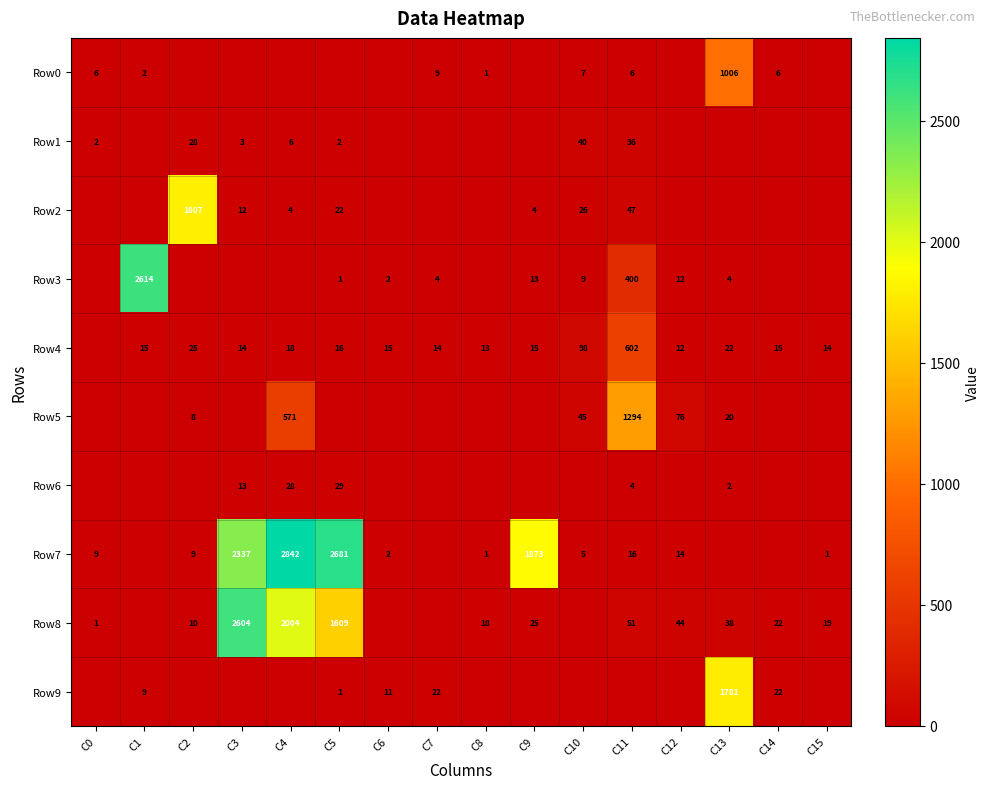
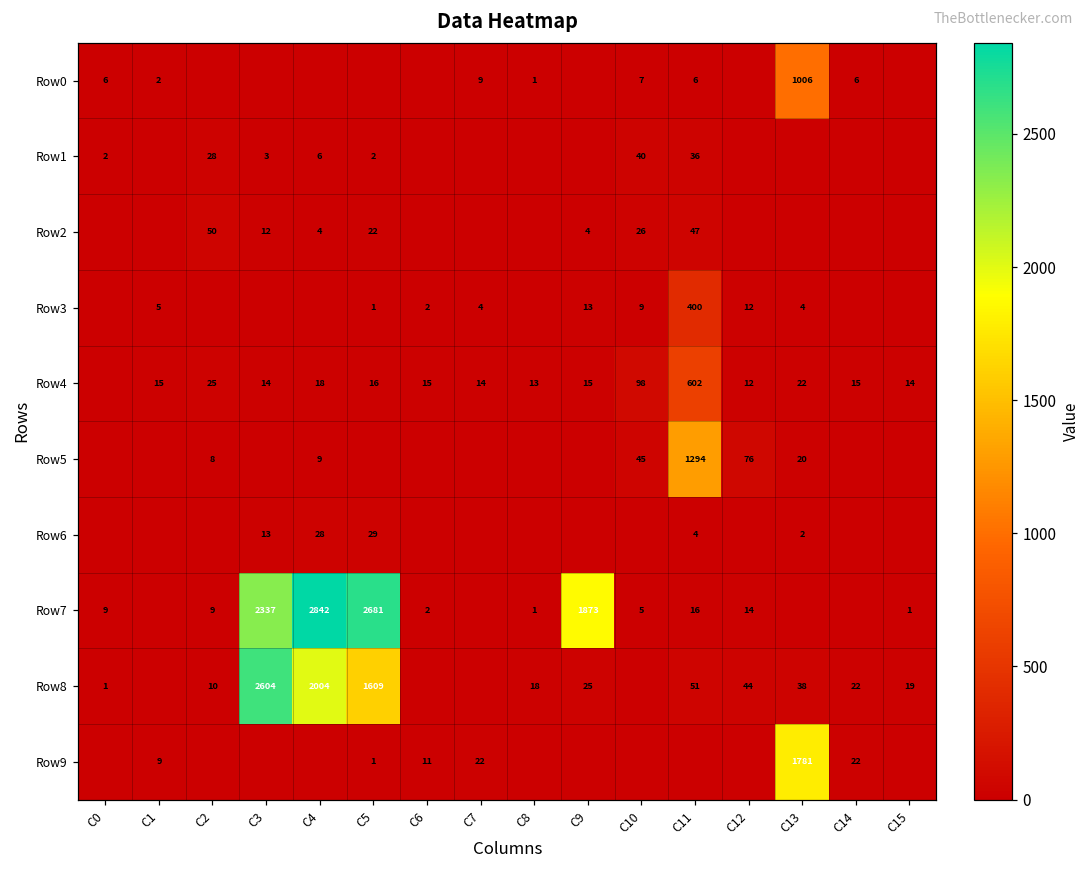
  {
    "Row0": {
      "C0": 6,
      "C1": 2,
      "C7": 9,
      "C8": 1,
      "C10": 7,
      "C11": 6,
      "C13": 1006,
      "C14": 6
    },
    "Row1": {
      "C0": 2,
      "C2": 28,
      "C3": 3,
      "C4": 6,
      "C5": 2,
      "C10": 40,
      "C11": 36
    },
    "Row2": {
-     "C2": 1807,
+     "C2": 50,
      "C3": 12,
      "C4": 4,
      "C5": 22,
      "C9": 4,
      "C10": 26,
      "C11": 47
    },
    "Row3": {
-     "C1": 2614,
+     "C1": 5,
      "C5": 1,
      "C6": 2,
      "C7": 4,
      "C9": 13,
      "C10": 9,
      "C11": 400,
      "C12": 12,
      "C13": 4
    },
    "Row4": {
      "C1": 15,
      "C2": 25,
      "C3": 14,
      "C4": 18,
      "C5": 16,
      "C6": 15,
      "C7": 14,
      "C8": 13,
      "C9": 15,
      "C10": 98,
      "C11": 602,
      "C12": 12,
      "C13": 22,
      "C14": 15,
      "C15": 14
    },
    "Row5": {
      "C2": 8,
-     "C4": 571,
+     "C4": 9,
      "C10": 45,
      "C11": 1294,
      "C12": 76,
      "C13": 20
    },
    "Row6": {
      "C3": 13,
      "C4": 28,
      "C5": 29,
      "C11": 4,
      "C13": 2
    },
    "Row7": {
      "C0": 9,
      "C2": 9,
      "C3": 2337,
      "C4": 2842,
      "C5": 2681,
      "C6": 2,
      "C8": 1,
      "C9": 1873,
      "C10": 5,
      "C11": 16,
      "C12": 14,
      "C15": 1
    },
    "Row8": {
      "C0": 1,
      "C2": 10,
      "C3": 2604,
      "C4": 2004,
      "C5": 1609,
      "C8": 18,
      "C9": 25,
      "C11": 51,
      "C12": 44,
      "C13": 38,
      "C14": 22,
      "C15": 19
    },
    "Row9": {
      "C1": 9,
      "C5": 1,
      "C6": 11,
      "C7": 22,
      "C13": 1781,
      "C14": 22
    }
  }
